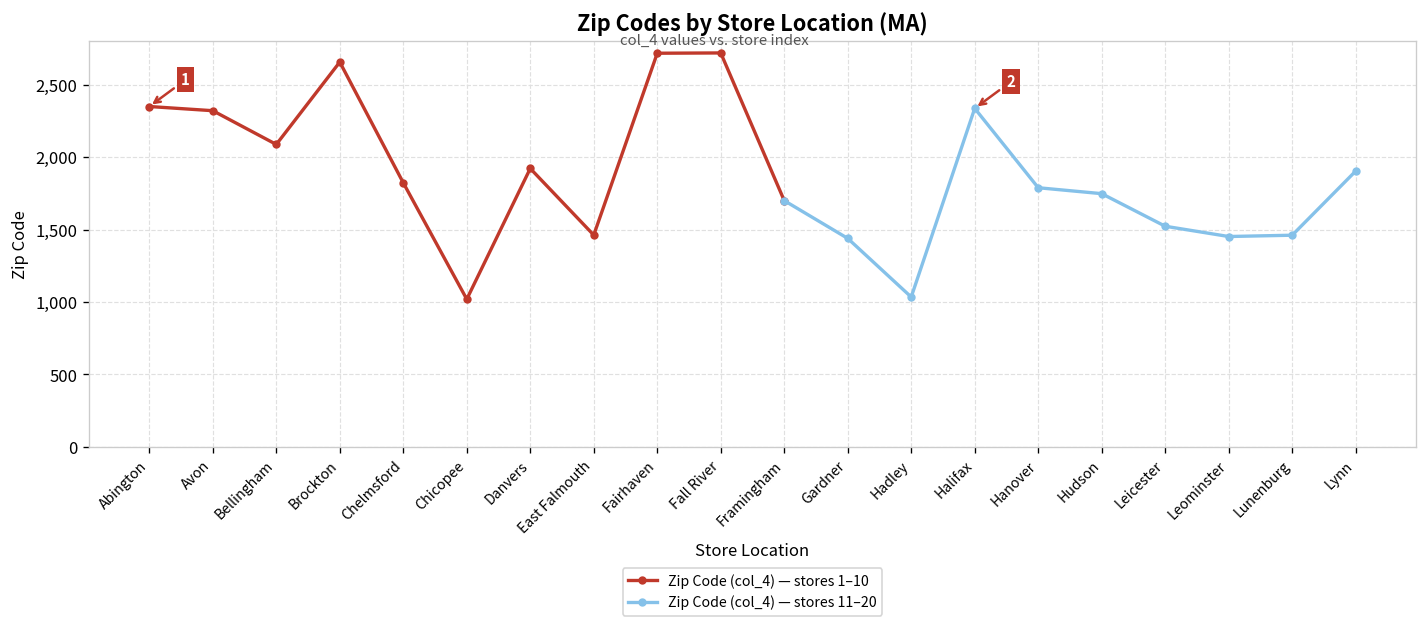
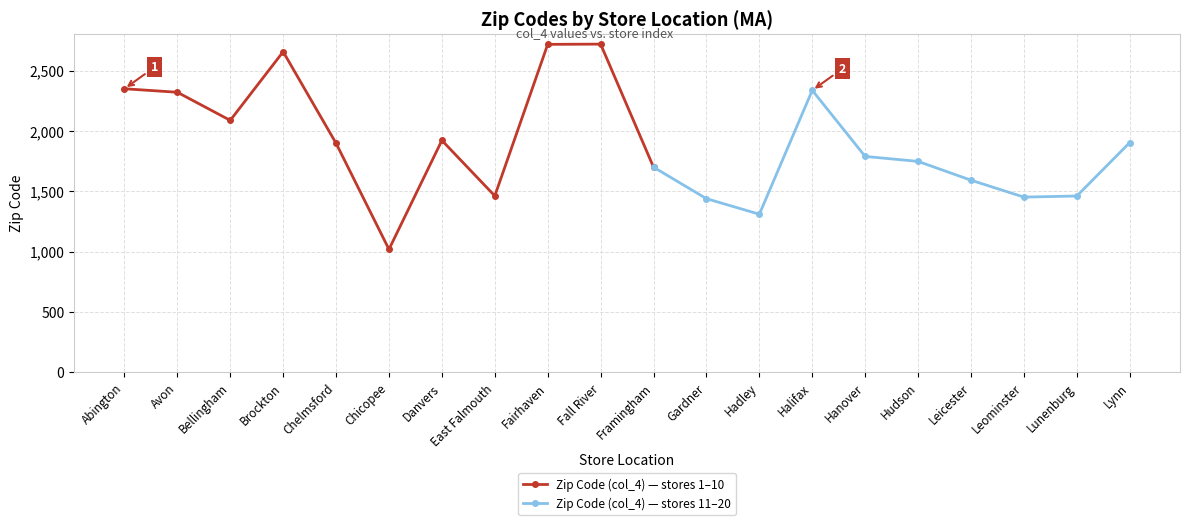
  {
    "Zip Code (col_4) — stores 1–10": {
      "Abington": "2,350",
      "Avon": "2,320",
      "Bellingham": "2,090",
      "Brockton": "2,660",
-     "Chelmsford": "1,820",
+     "Chelmsford": "1,900",
      "Chicopee": "1,020",
      "Danvers": "1,920",
      "East Falmouth": "1,460",
      "Fairhaven": "2,720",
      "Fall River": "2,720"
    },
    "Zip Code (col_4) — stores 11–20": {
      "Gardner": "1,440",
-     "Hadley": "1,040",
+     "Hadley": "1,310",
      "Halifax": "2,340",
      "Hanover": "1,790",
      "Hudson": "1,750",
-     "Leicester": "1,520",
+     "Leicester": "1,590",
      "Leominster": "1,450",
      "Lunenburg": "1,460",
      "Lynn": "1,910"
    }
  }
